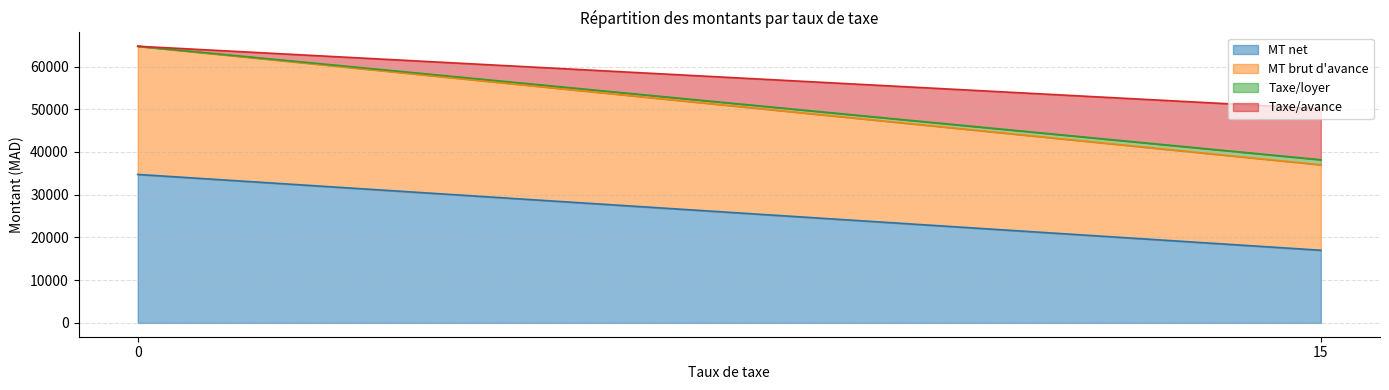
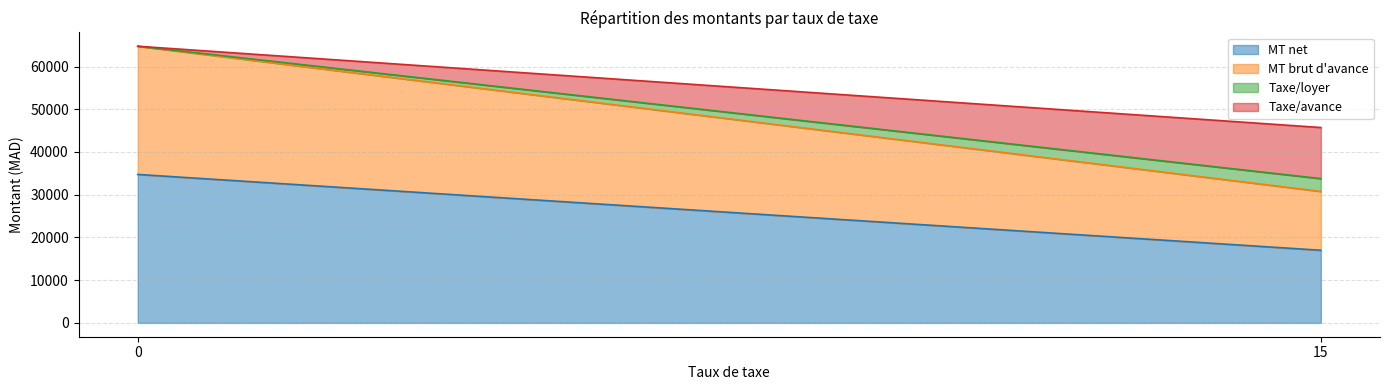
  {
    "MT net": {
      "0": 35000,
      "15": 17000
    },
    "MT brut d'avance": {
-     "15": 20000
+     "15": 14000
    },
    "Taxe/loyer": {
-     "15": 1000
+     "15": 3000
    }
  }
